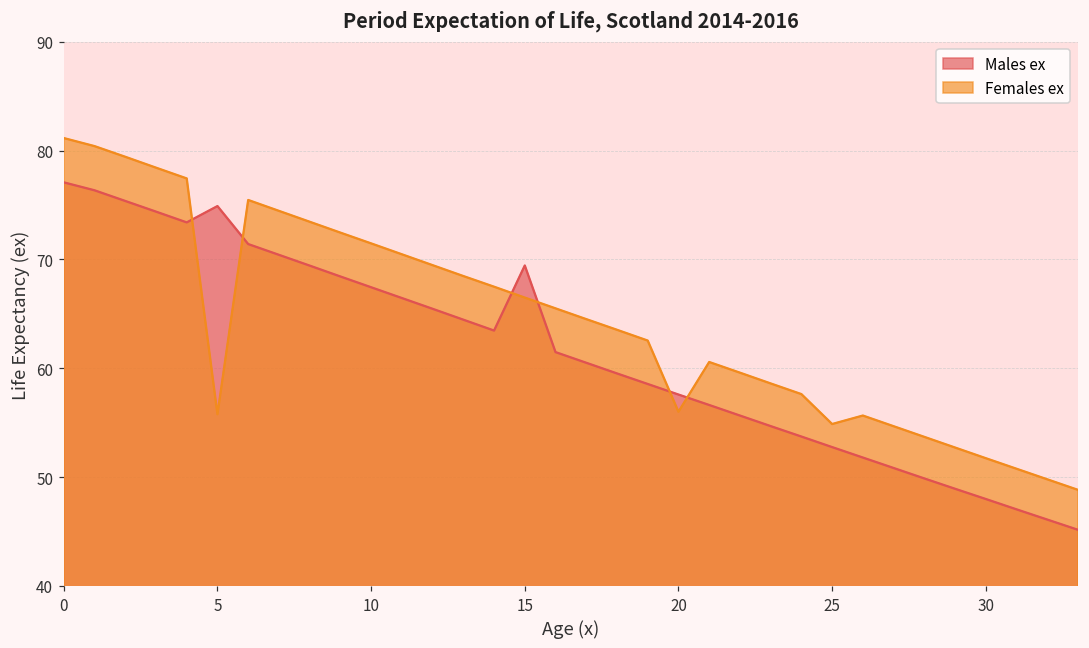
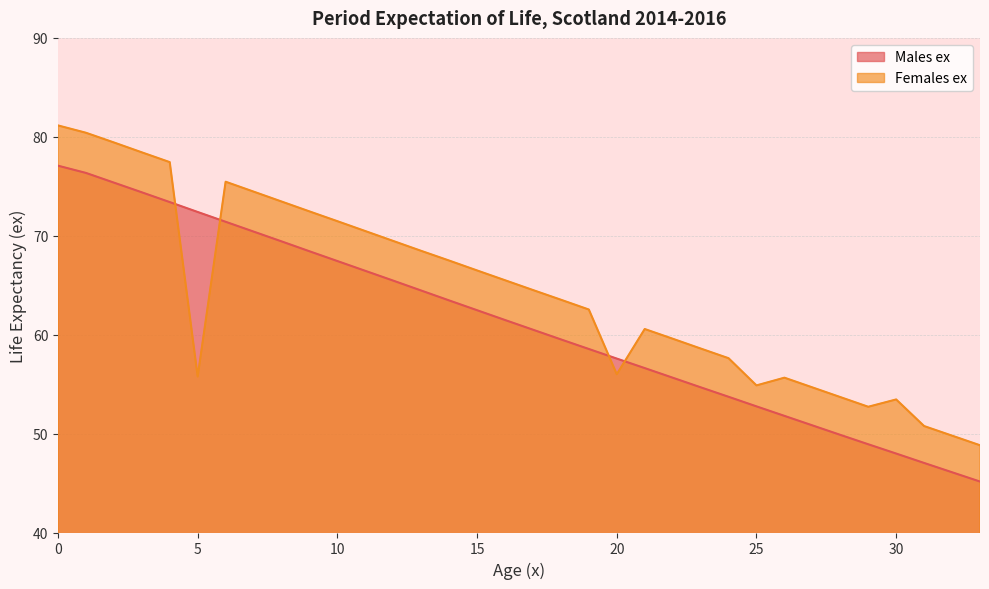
  {
    "Males ex": {
      "0": 77,
-     "5": 75,
+     "5": 72,
      "10": 67,
-     "15": 69,
+     "15": 62,
      "20": 58,
      "25": 53,
      "30": 48
    },
    "Females ex": {
      "0": 81,
      "5": 56,
      "10": 71,
      "15": 66,
      "20": 56,
      "25": 55,
-     "30": 52
+     "30": 53
    }
  }
